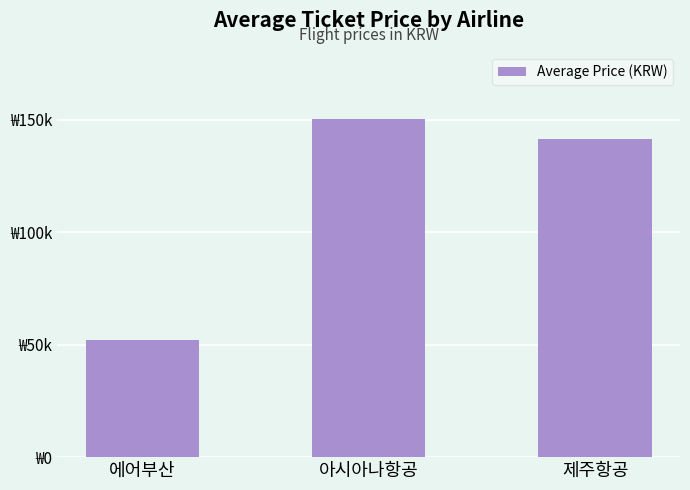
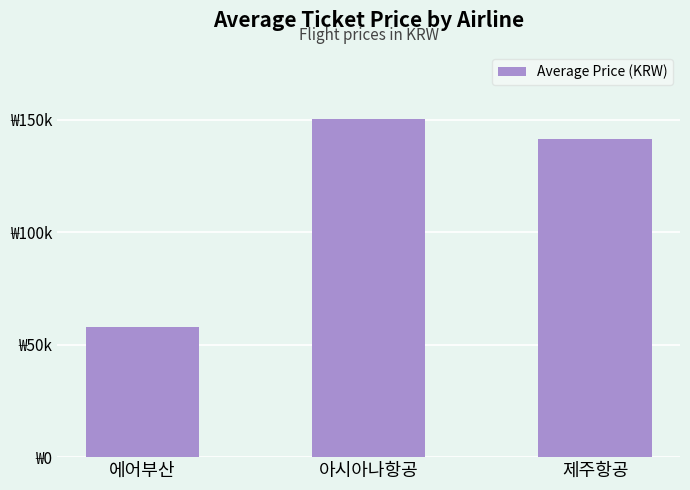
  {
-   "에어부산": "₩52000",
+   "에어부산": "₩58000",
    "아시아나항공": "₩150000",
    "제주항공": "₩141000"
  }
